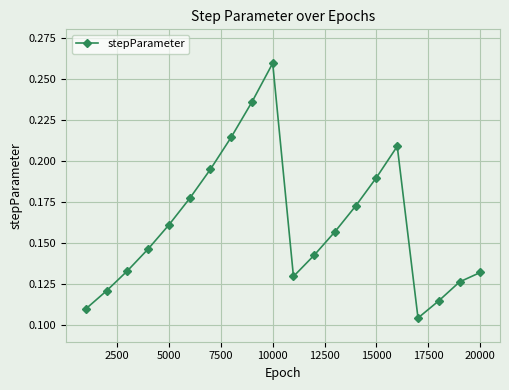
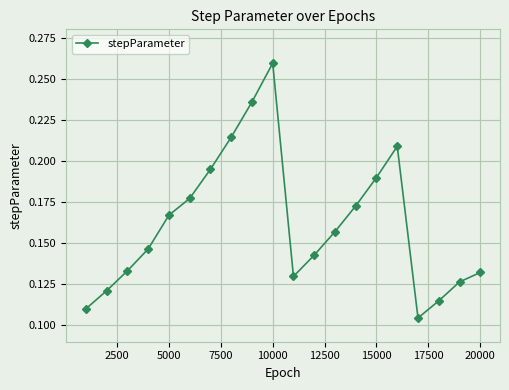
  {
-   "5000": 0.161,
+   "5000": 0.167,
    "10000": 0.259,
    "15000": 0.190,
    "20000": 0.132
  }
